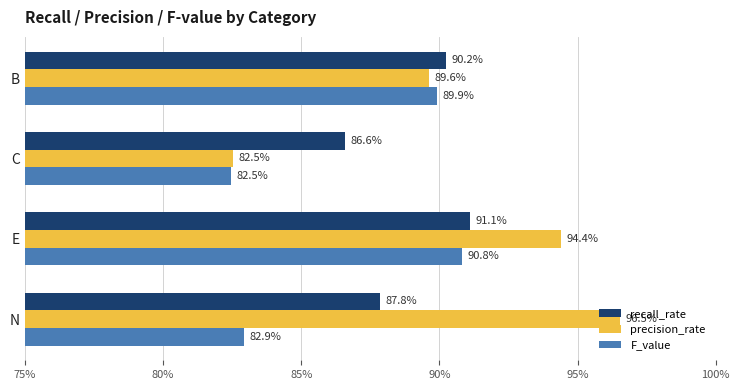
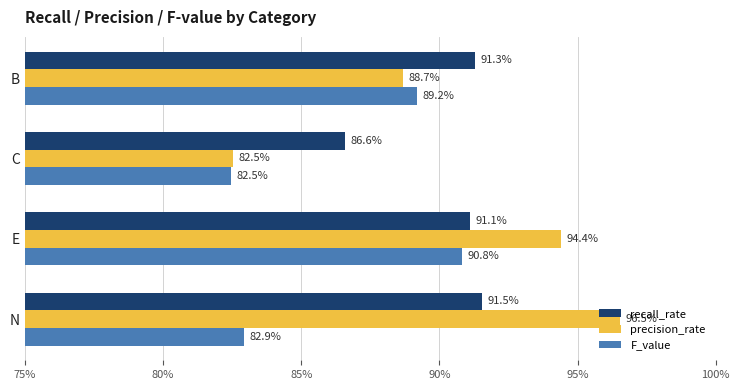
  {
    "recall_rate": {
-     "B": "90.2%",
+     "B": "91.3%",
      "C": "86.6%",
      "E": "91.1%",
-     "N": "87.8%"
+     "N": "91.5%"
    },
    "precision_rate": {
-     "B": "89.6%",
+     "B": "88.7%",
      "C": "82.5%",
      "E": "94.4%",
      "N": "96.5%"
    },
    "F_value": {
-     "B": "89.9%",
+     "B": "89.2%",
      "C": "82.5%",
      "E": "90.8%",
      "N": "82.9%"
    }
  }
